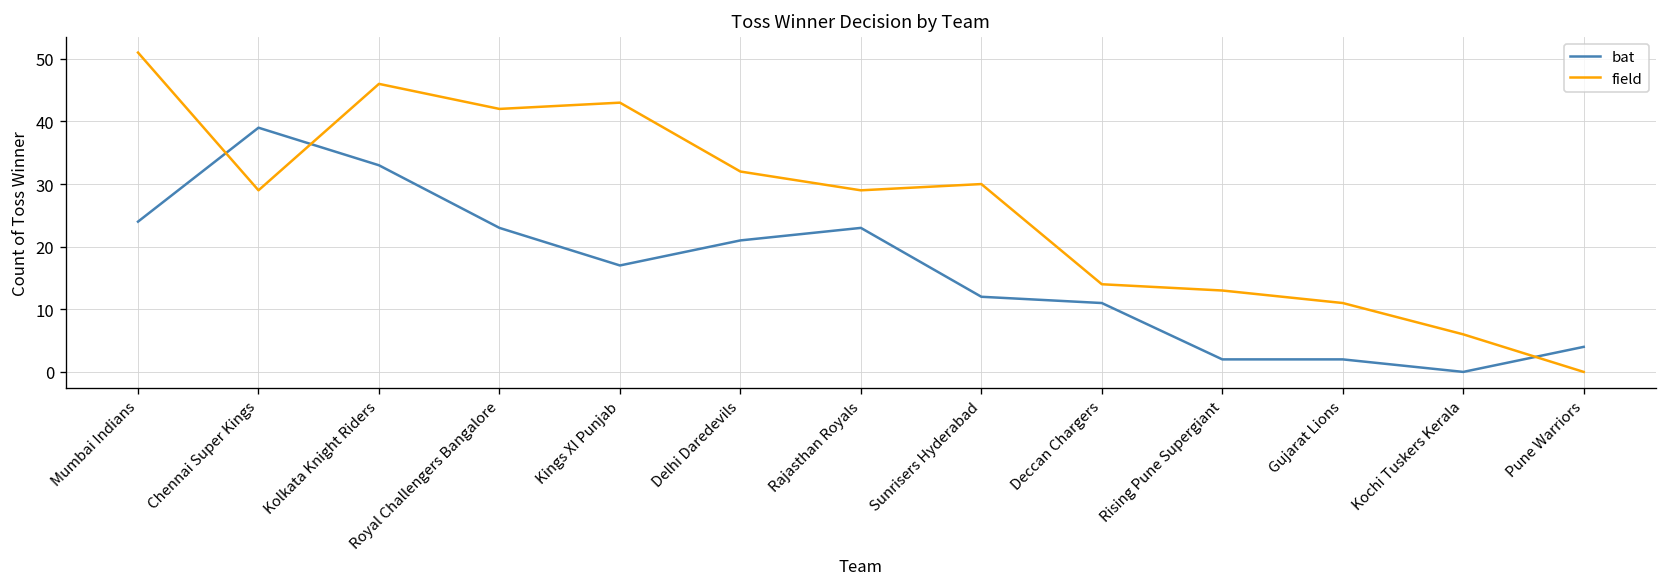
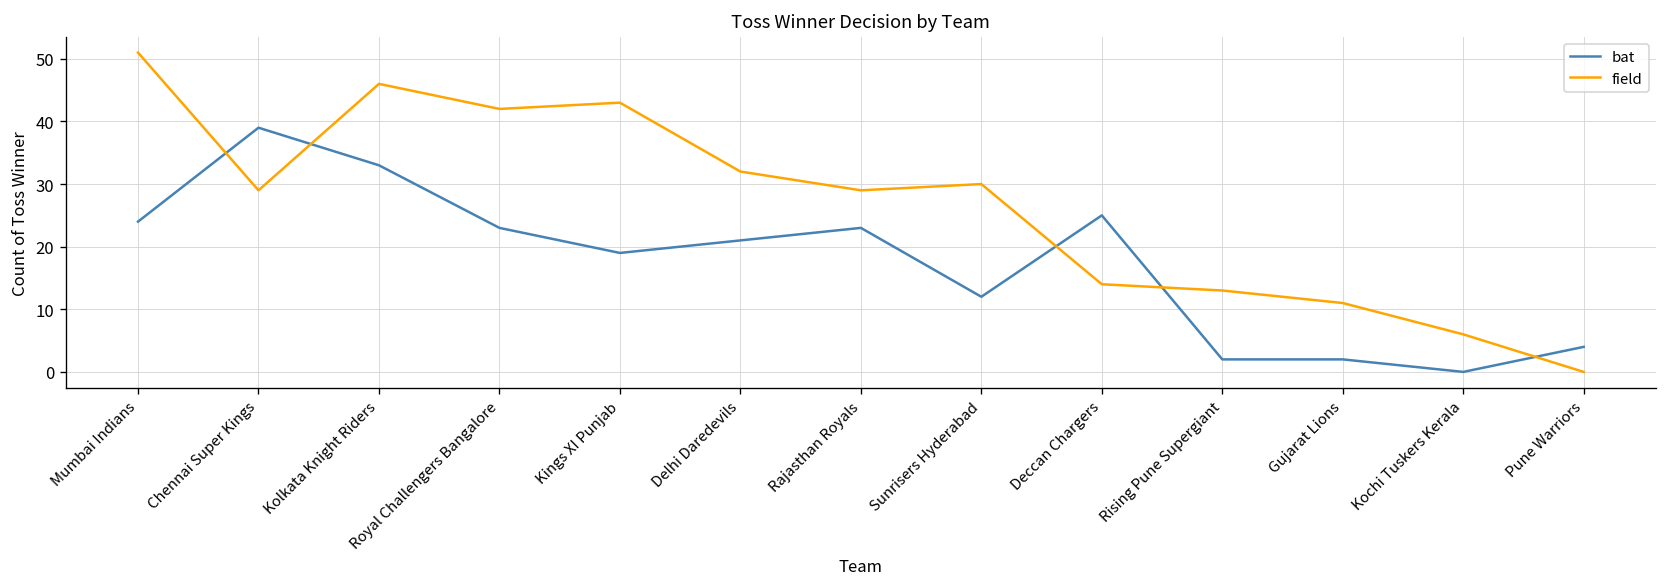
  {
    "bat": {
      "Mumbai Indians": 24,
      "Chennai Super Kings": 39,
      "Kolkata Knight Riders": 33,
      "Royal Challengers Bangalore": 23,
-     "Kings XI Punjab": 17,
+     "Kings XI Punjab": 19,
      "Delhi Daredevils": 21,
      "Rajasthan Royals": 23,
      "Sunrisers Hyderabad": 12,
-     "Deccan Chargers": 11,
+     "Deccan Chargers": 25,
      "Rising Pune Supergiant": 2,
      "Gujarat Lions": 2,
      "Kochi Tuskers Kerala": 0,
      "Pune Warriors": 4
    },
    "field": {
      "Mumbai Indians": 51,
      "Chennai Super Kings": 29,
      "Kolkata Knight Riders": 46,
      "Royal Challengers Bangalore": 42,
      "Kings XI Punjab": 43,
      "Delhi Daredevils": 32,
      "Rajasthan Royals": 29,
      "Sunrisers Hyderabad": 30,
      "Deccan Chargers": 14,
      "Rising Pune Supergiant": 13,
      "Gujarat Lions": 11,
      "Kochi Tuskers Kerala": 6,
      "Pune Warriors": 0
    }
  }
